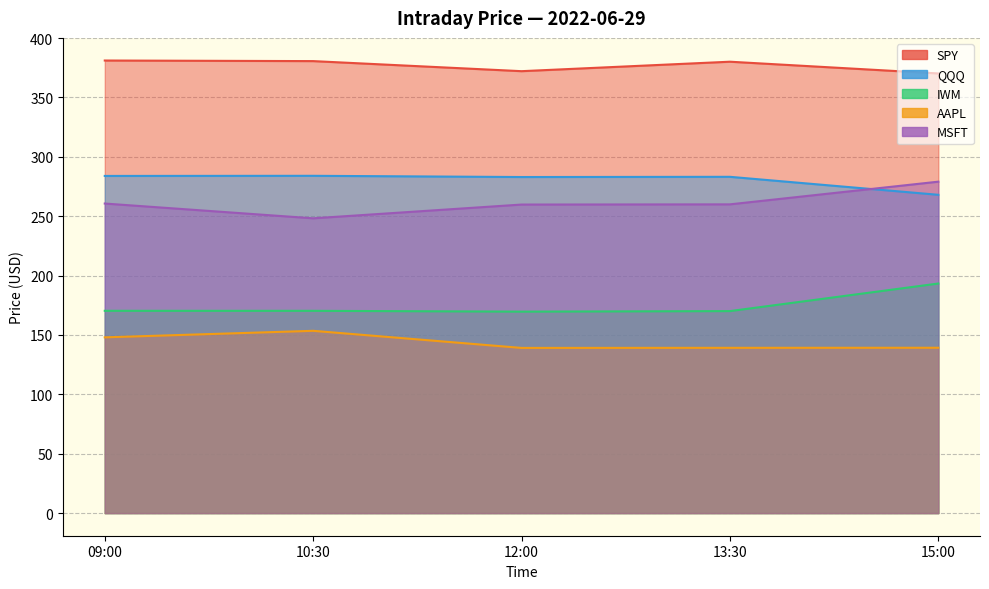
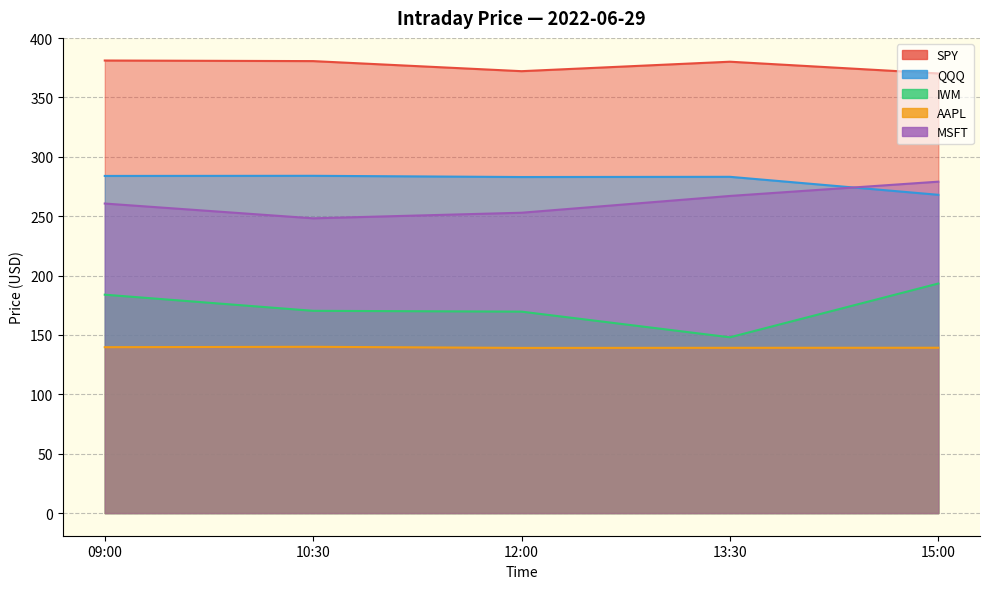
  {
    "SPY": {
      "09:00": 381,
      "10:30": 381,
      "12:00": 372,
      "13:30": 380
    },
    "QQQ": {
      "09:00": 284,
      "10:30": 284,
      "12:00": 283,
      "13:30": 283,
      "15:00": 268
    },
    "IWM": {
-     "09:00": 170,
+     "09:00": 184,
      "10:30": 170,
      "12:00": 170,
-     "13:30": 170,
+     "13:30": 148,
      "15:00": 193
    },
    "AAPL": {
-     "09:00": 148,
-     "10:30": 153,
+     "09:00": 140,
+     "10:30": 140,
      "12:00": 139,
      "13:30": 139,
      "15:00": 139
    },
    "MSFT": {
      "09:00": 261,
      "10:30": 248,
-     "12:00": 260,
-     "13:30": 260,
+     "12:00": 253,
+     "13:30": 267,
      "15:00": 279
    }
  }
